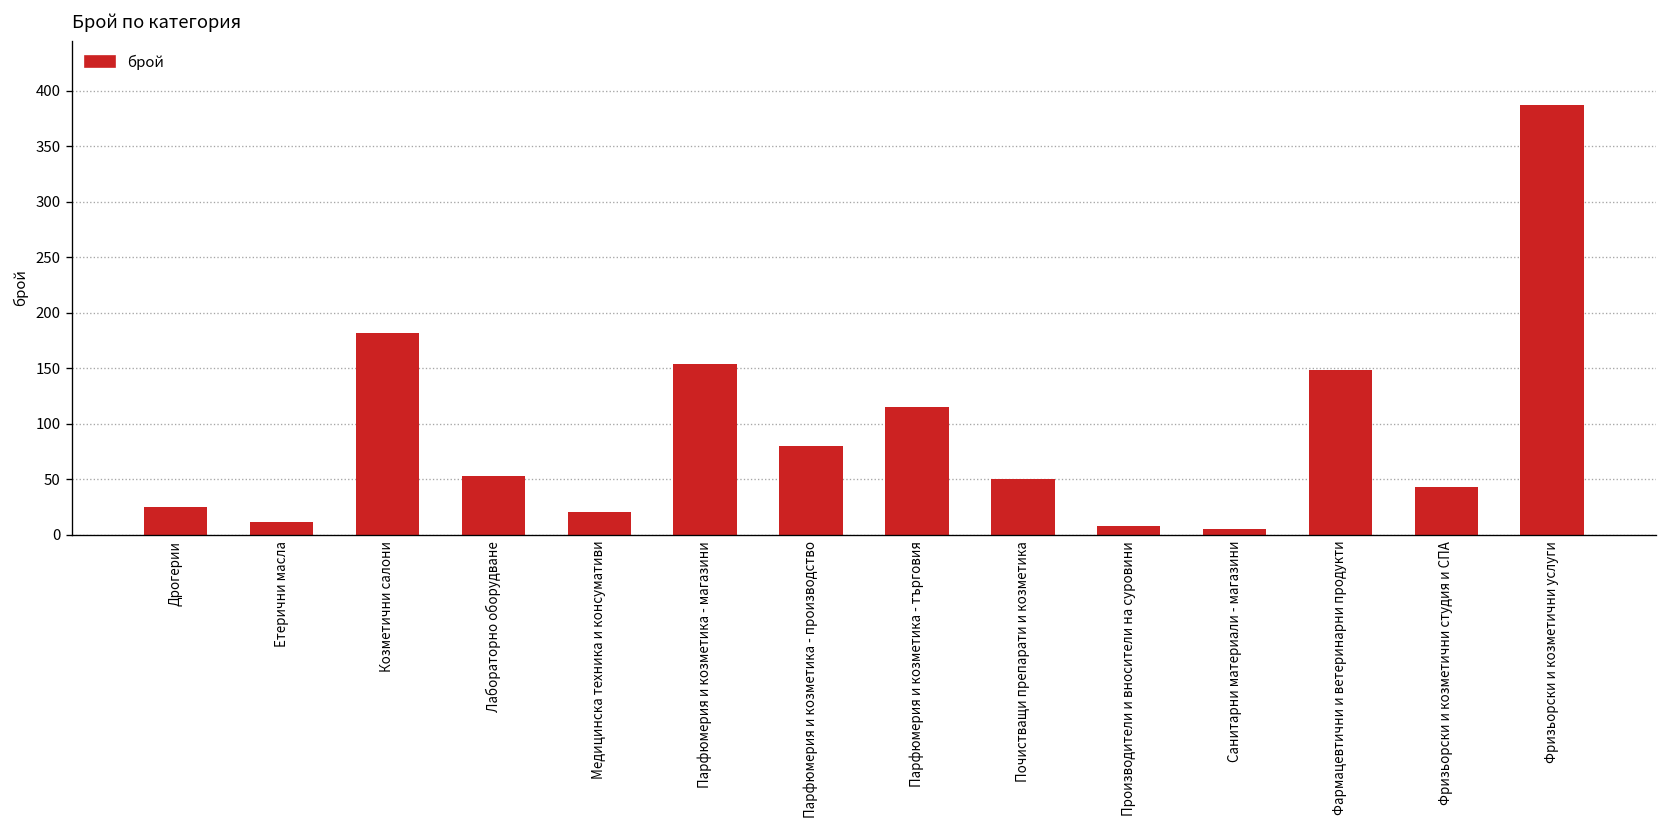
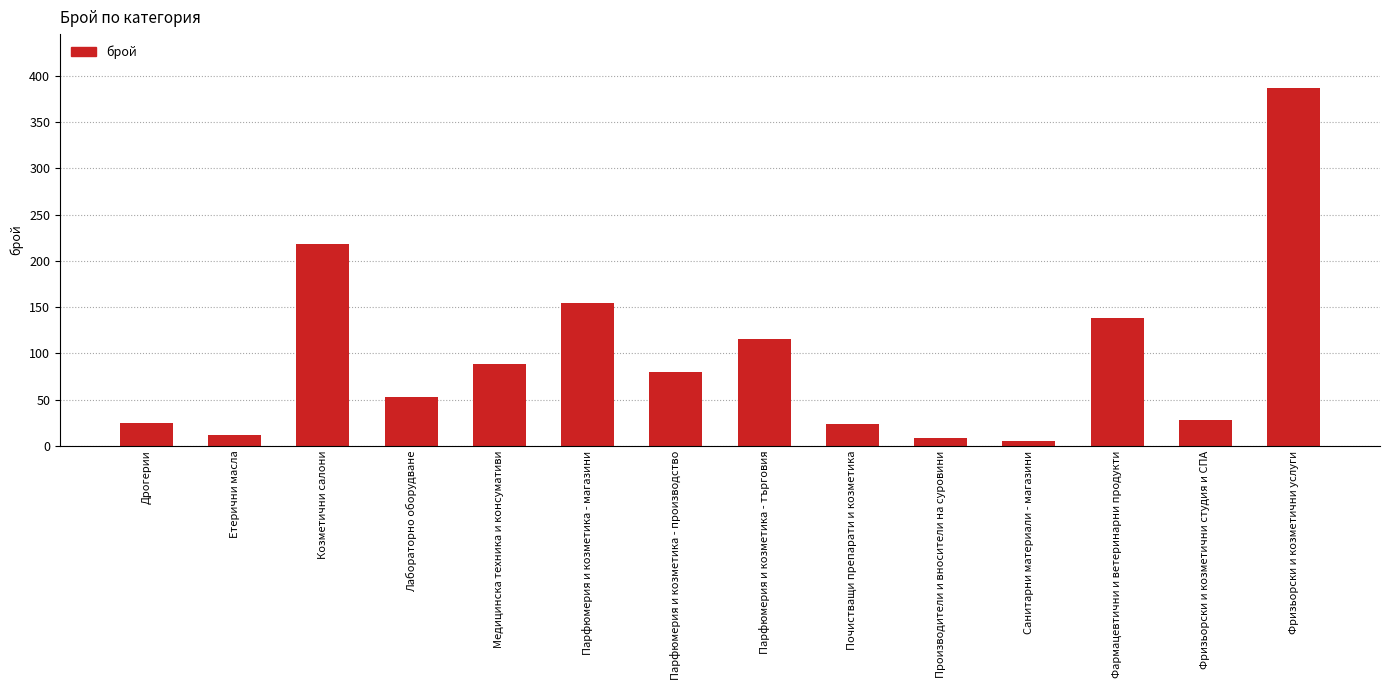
  {
    "Дрогерии": 30,
    "Етерични масла": 10,
-   "Козметични салони": 180,
+   "Козметични салони": 220,
    "Лабораторно оборудване": 50,
-   "Медицинска техника и консумативи": 20,
+   "Медицинска техника и консумативи": 90,
    "Парфюмерия и козметика - магазини": 150,
    "Парфюмерия и козметика - производство": 80,
    "Парфюмерия и козметика - търговия": 120,
-   "Почистващи препарати и козметика": 50,
+   "Почистващи препарати и козметика": 20,
    "Производители и вносители на суровини": 10,
    "Санитарни материали - магазини": 10,
-   "Фармацевтични и ветеринарни продукти": 150,
-   "Фризьорски и козметични студия и СПА": 40,
+   "Фармацевтични и ветеринарни продукти": 140,
+   "Фризьорски и козметични студия и СПА": 30,
    "Фризьорски и козметични услуги": 390
  }
